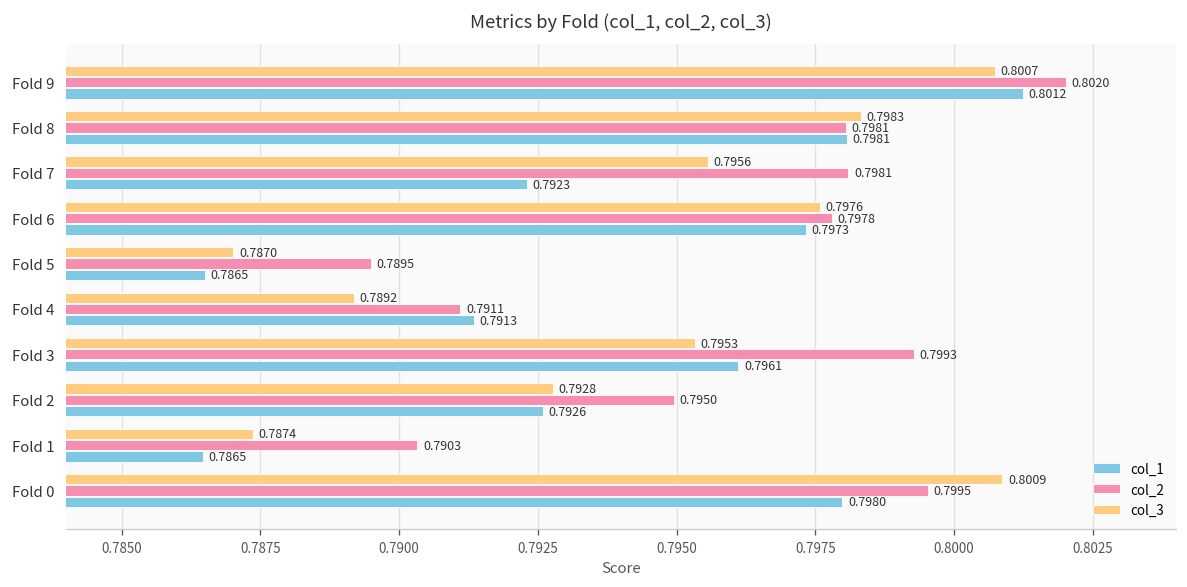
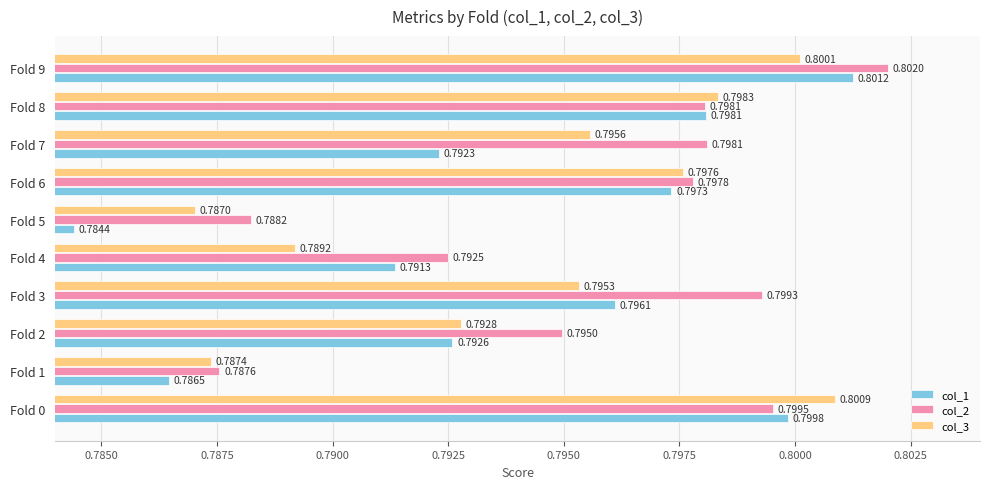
  {
    "col_1": {
      "Fold 9": 0.8012,
      "Fold 8": 0.7981,
      "Fold 7": 0.7923,
      "Fold 6": 0.7973,
-     "Fold 5": 0.7865,
+     "Fold 5": 0.7844,
      "Fold 4": 0.7913,
      "Fold 3": 0.7961,
      "Fold 2": 0.7926,
      "Fold 1": 0.7865,
-     "Fold 0": 0.7980
+     "Fold 0": 0.7998
    },
    "col_2": {
      "Fold 9": 0.8020,
      "Fold 8": 0.7981,
      "Fold 7": 0.7981,
      "Fold 6": 0.7978,
-     "Fold 5": 0.7895,
-     "Fold 4": 0.7911,
+     "Fold 5": 0.7882,
+     "Fold 4": 0.7925,
      "Fold 3": 0.7993,
      "Fold 2": 0.7950,
-     "Fold 1": 0.7903,
+     "Fold 1": 0.7876,
      "Fold 0": 0.7995
    },
    "col_3": {
-     "Fold 9": 0.8007,
+     "Fold 9": 0.8001,
      "Fold 8": 0.7983,
      "Fold 7": 0.7956,
      "Fold 6": 0.7976,
      "Fold 5": 0.7870,
      "Fold 4": 0.7892,
      "Fold 3": 0.7953,
      "Fold 2": 0.7928,
      "Fold 1": 0.7874,
      "Fold 0": 0.8009
    }
  }
